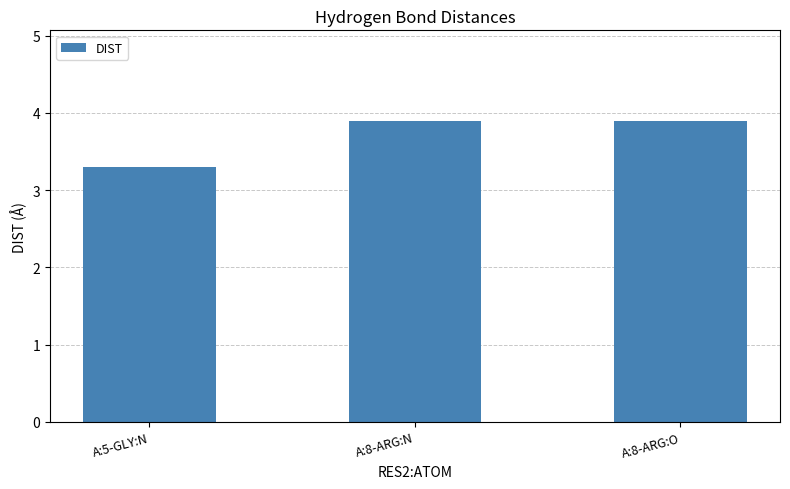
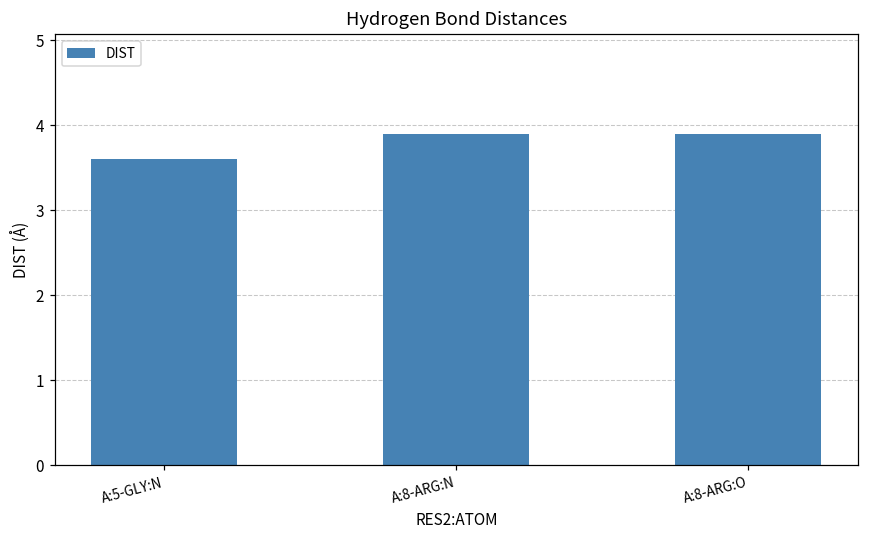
  {
-   "A:5-GLY:N": 3.3,
+   "A:5-GLY:N": 3.6,
    "A:8-ARG:N": 3.9,
    "A:8-ARG:O": 3.9
  }
